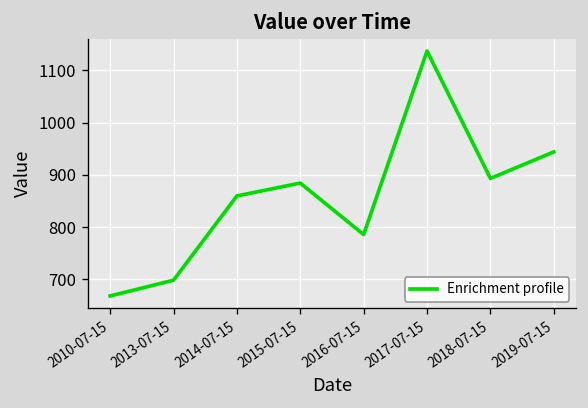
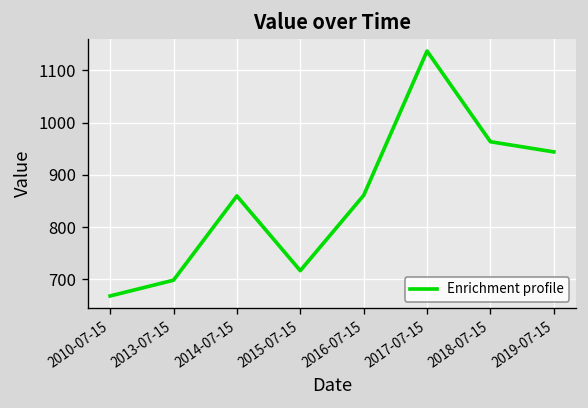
  {
    "2010-07-15": 670,
    "2013-07-15": 700,
    "2014-07-15": 860,
-   "2015-07-15": 880,
-   "2016-07-15": 790,
+   "2015-07-15": 720,
+   "2016-07-15": 860,
    "2017-07-15": 1140,
-   "2018-07-15": 890,
+   "2018-07-15": 960,
    "2019-07-15": 940
  }
